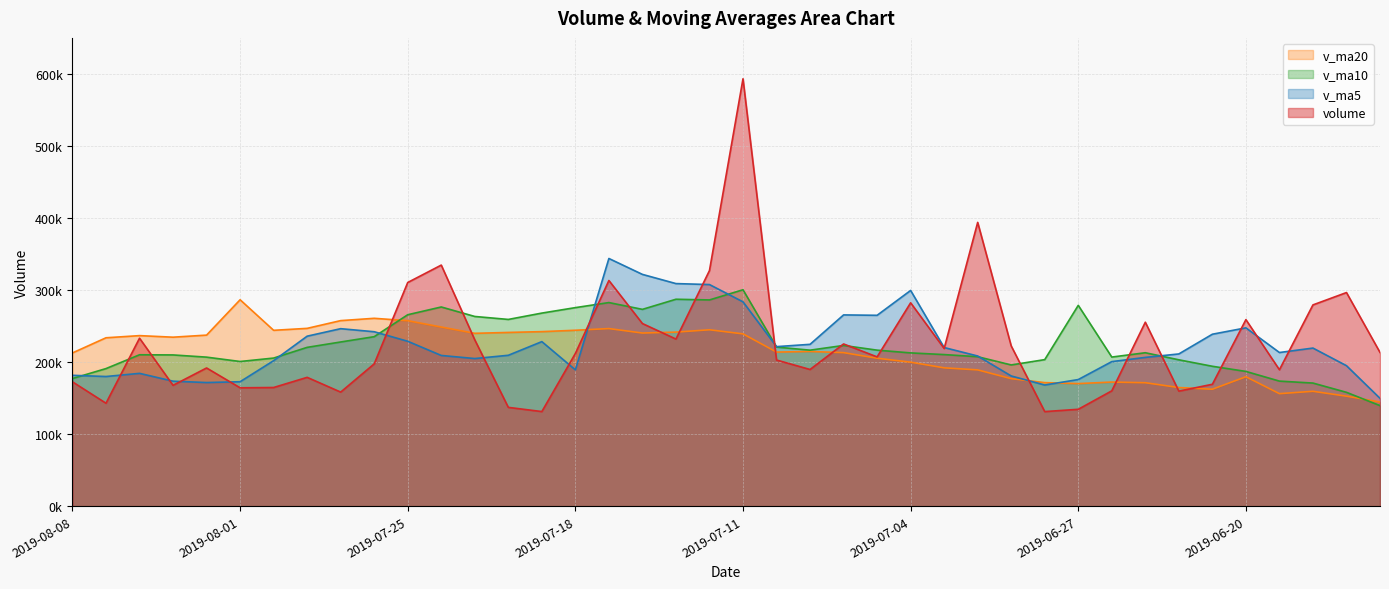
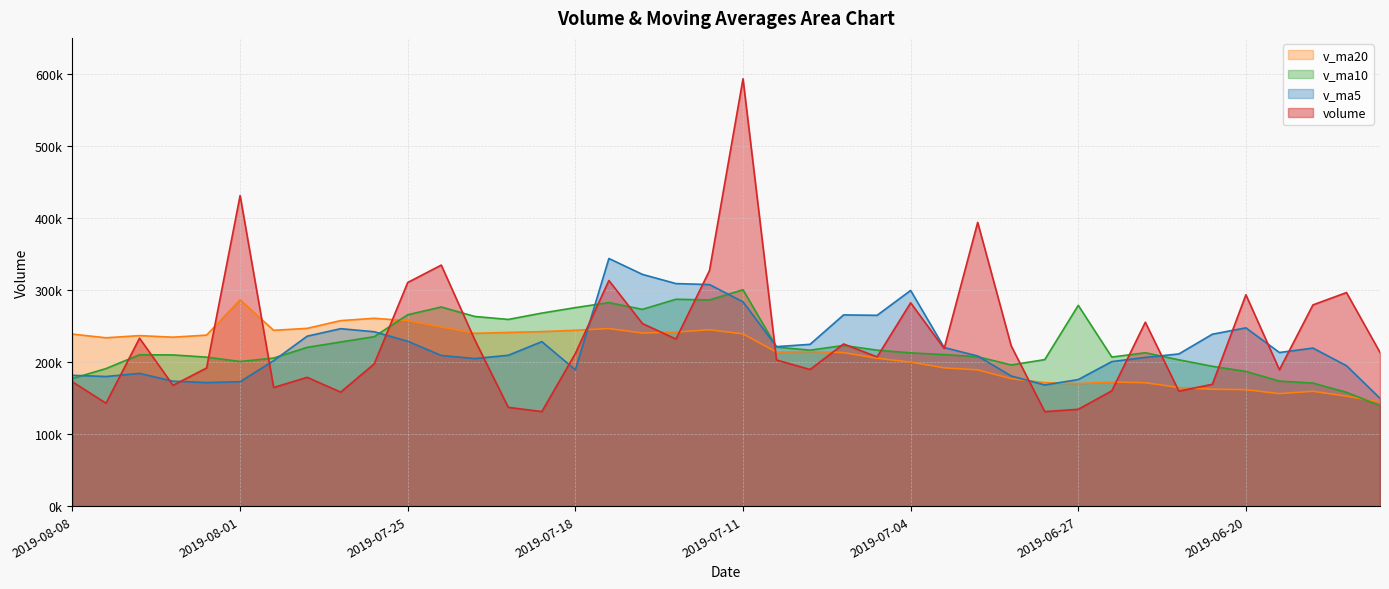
  {
    "v_ma20": {
-     "2019-08-08": 210000,
+     "2019-08-08": 240000,
      "2019-08-01": 290000,
      "2019-07-25": 260000,
      "2019-07-18": 240000,
      "2019-07-11": 240000,
      "2019-07-04": 200000,
      "2019-06-27": 170000,
-     "2019-06-20": 180000
+     "2019-06-20": 160000
    },
    "v_ma10": {
      "2019-08-08": 180000,
      "2019-08-01": 200000,
      "2019-07-25": 270000,
      "2019-07-18": 280000,
      "2019-07-11": 300000,
      "2019-07-04": 210000,
      "2019-06-27": 280000,
      "2019-06-20": 190000
    },
    "v_ma5": {
      "2019-08-08": 180000,
      "2019-08-01": 170000,
      "2019-07-25": 230000,
      "2019-07-18": 190000,
      "2019-07-11": 280000,
      "2019-07-04": 300000,
      "2019-06-27": 180000,
      "2019-06-20": 250000
    },
    "volume": {
      "2019-08-08": 170000,
-     "2019-08-01": 160000,
+     "2019-08-01": 430000,
      "2019-07-25": 310000,
      "2019-07-18": 210000,
      "2019-07-11": 590000,
      "2019-07-04": 280000,
      "2019-06-27": 130000,
-     "2019-06-20": 260000
+     "2019-06-20": 290000
    }
  }
